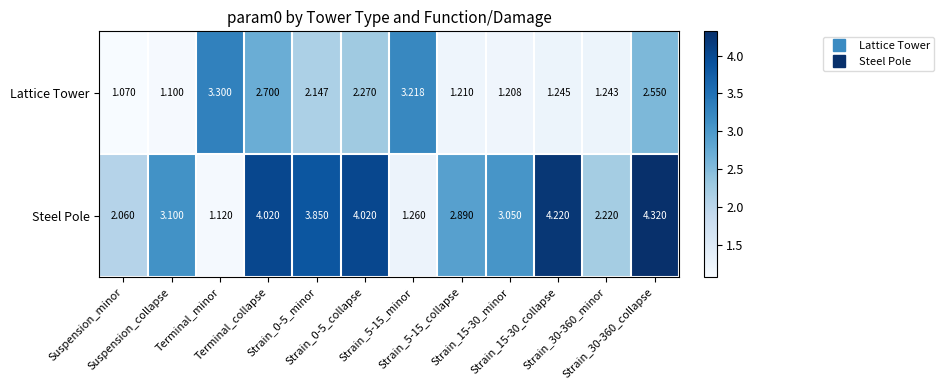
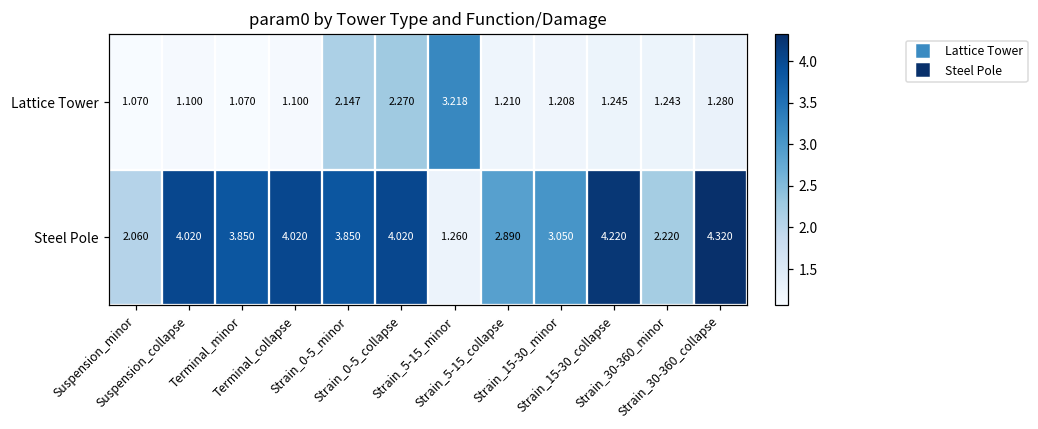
  {
    "Lattice Tower": {
      "Suspension_minor": 1.070,
      "Suspension_collapse": 1.100,
-     "Terminal_minor": 3.300,
-     "Terminal_collapse": 2.700,
+     "Terminal_minor": 1.070,
+     "Terminal_collapse": 1.100,
      "Strain_0-5_minor": 2.147,
      "Strain_0-5_collapse": 2.270,
      "Strain_5-15_minor": 3.218,
      "Strain_5-15_collapse": 1.210,
      "Strain_15-30_minor": 1.208,
      "Strain_15-30_collapse": 1.245,
      "Strain_30-360_minor": 1.243,
-     "Strain_30-360_collapse": 2.550
+     "Strain_30-360_collapse": 1.280
    },
    "Steel Pole": {
      "Suspension_minor": 2.060,
-     "Suspension_collapse": 3.100,
-     "Terminal_minor": 1.120,
+     "Suspension_collapse": 4.020,
+     "Terminal_minor": 3.850,
      "Terminal_collapse": 4.020,
      "Strain_0-5_minor": 3.850,
      "Strain_0-5_collapse": 4.020,
      "Strain_5-15_minor": 1.260,
      "Strain_5-15_collapse": 2.890,
      "Strain_15-30_minor": 3.050,
      "Strain_15-30_collapse": 4.220,
      "Strain_30-360_minor": 2.220,
      "Strain_30-360_collapse": 4.320
    }
  }
